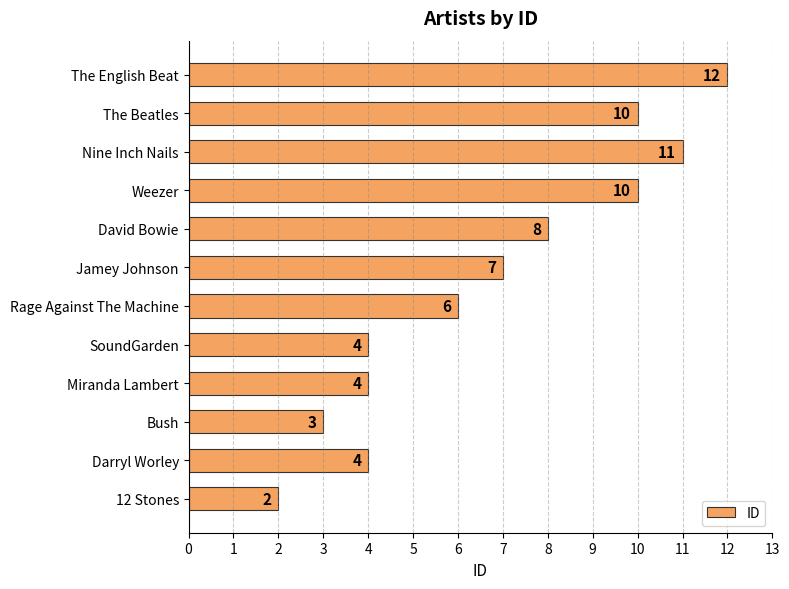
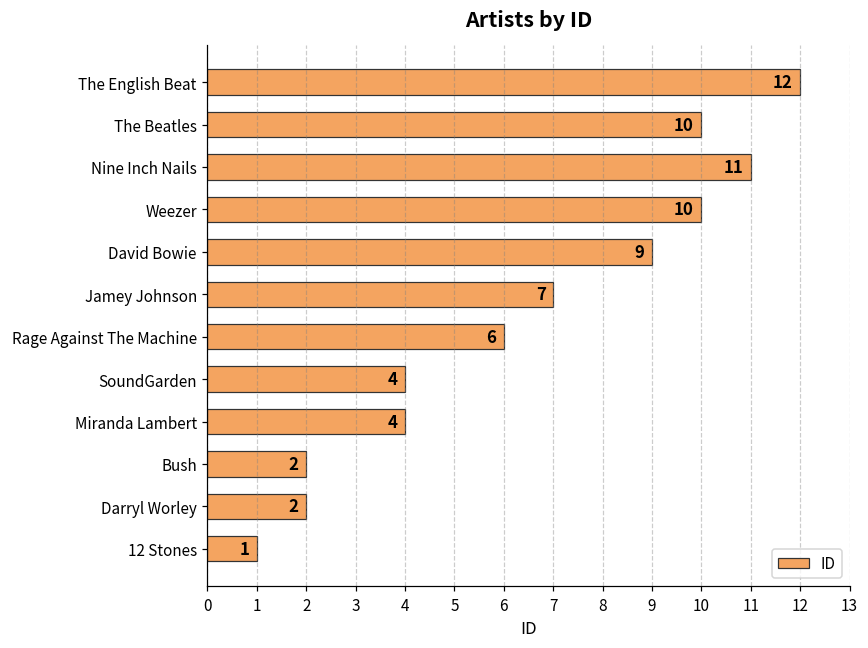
  {
    "The English Beat": 12,
    "The Beatles": 10,
    "Nine Inch Nails": 11,
    "Weezer": 10,
-   "David Bowie": 8,
+   "David Bowie": 9,
    "Jamey Johnson": 7,
    "Rage Against The Machine": 6,
    "SoundGarden": 4,
    "Miranda Lambert": 4,
-   "Bush": 3,
-   "Darryl Worley": 4,
-   "12 Stones": 2
+   "Bush": 2,
+   "Darryl Worley": 2,
+   "12 Stones": 1
  }
